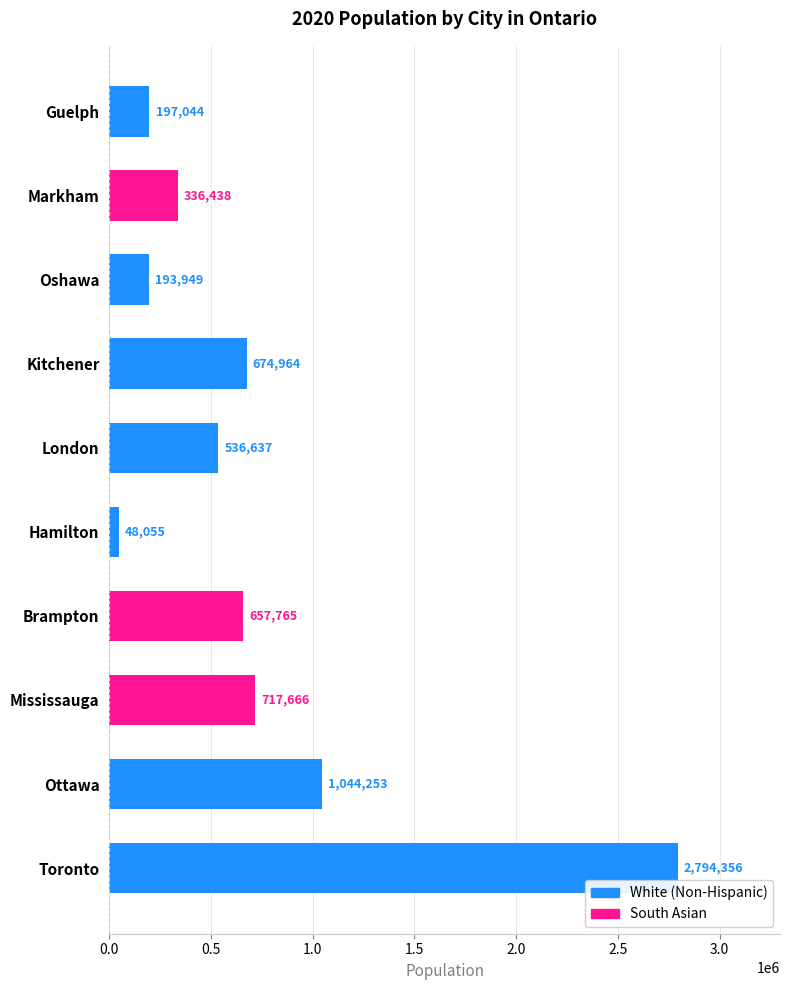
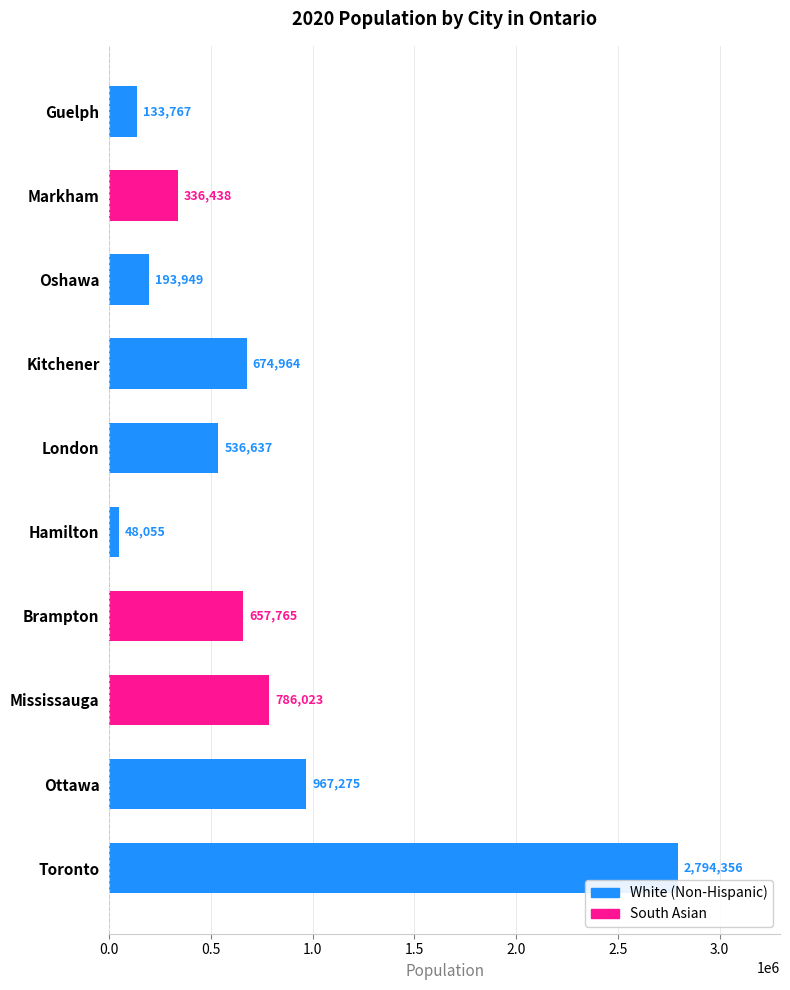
  {
    "White (Non-Hispanic)": {
-     "Guelph": "197,044",
+     "Guelph": "133,767",
      "Oshawa": "193,949",
      "Kitchener": "674,964",
      "London": "536,637",
      "Hamilton": "48,055",
-     "Ottawa": "1,044,253",
+     "Ottawa": "967,275",
      "Toronto": "2,794,356"
    },
    "South Asian": {
      "Markham": "336,438",
      "Brampton": "657,765",
-     "Mississauga": "717,666"
+     "Mississauga": "786,023"
    }
  }
